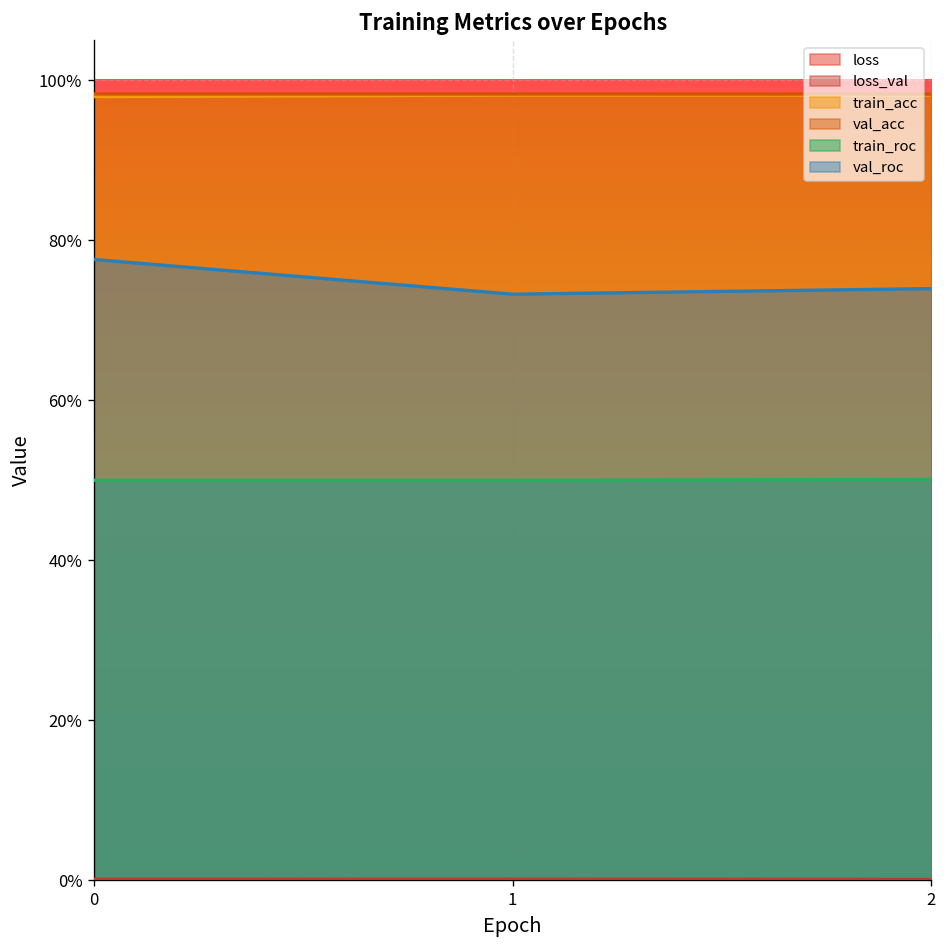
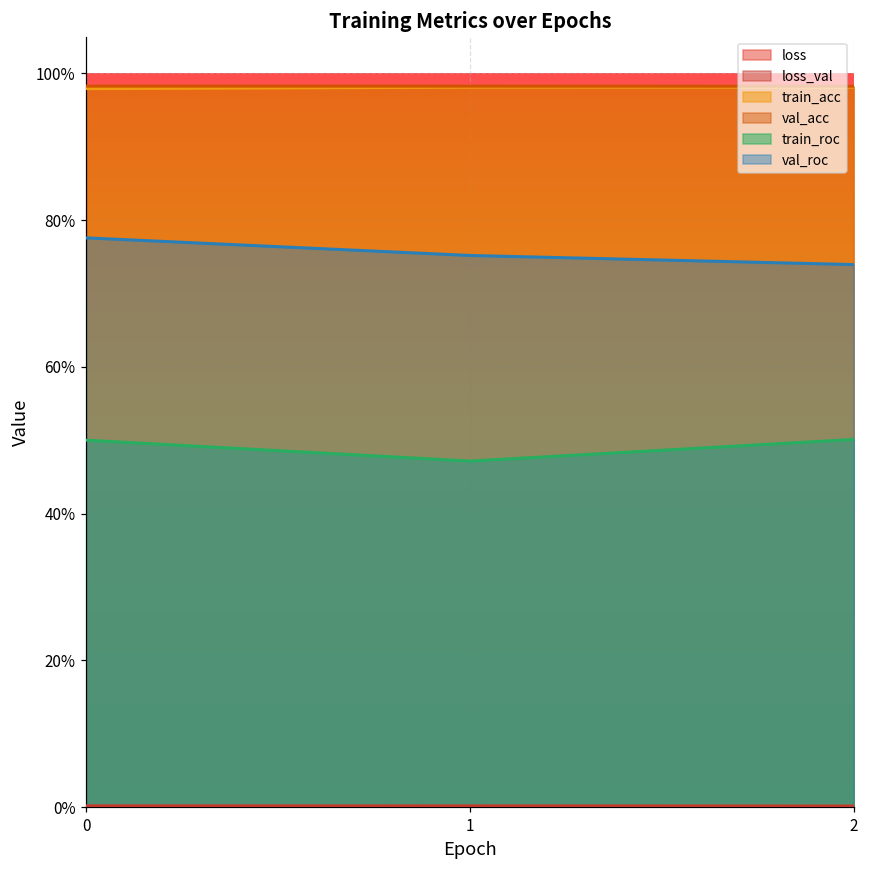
  {
    "train_roc": {
      "0": "50%",
-     "1": "50%",
+     "1": "47%",
      "2": "50%"
    },
    "val_roc": {
      "0": "78%",
-     "1": "73%",
+     "1": "75%",
      "2": "74%"
    }
  }
